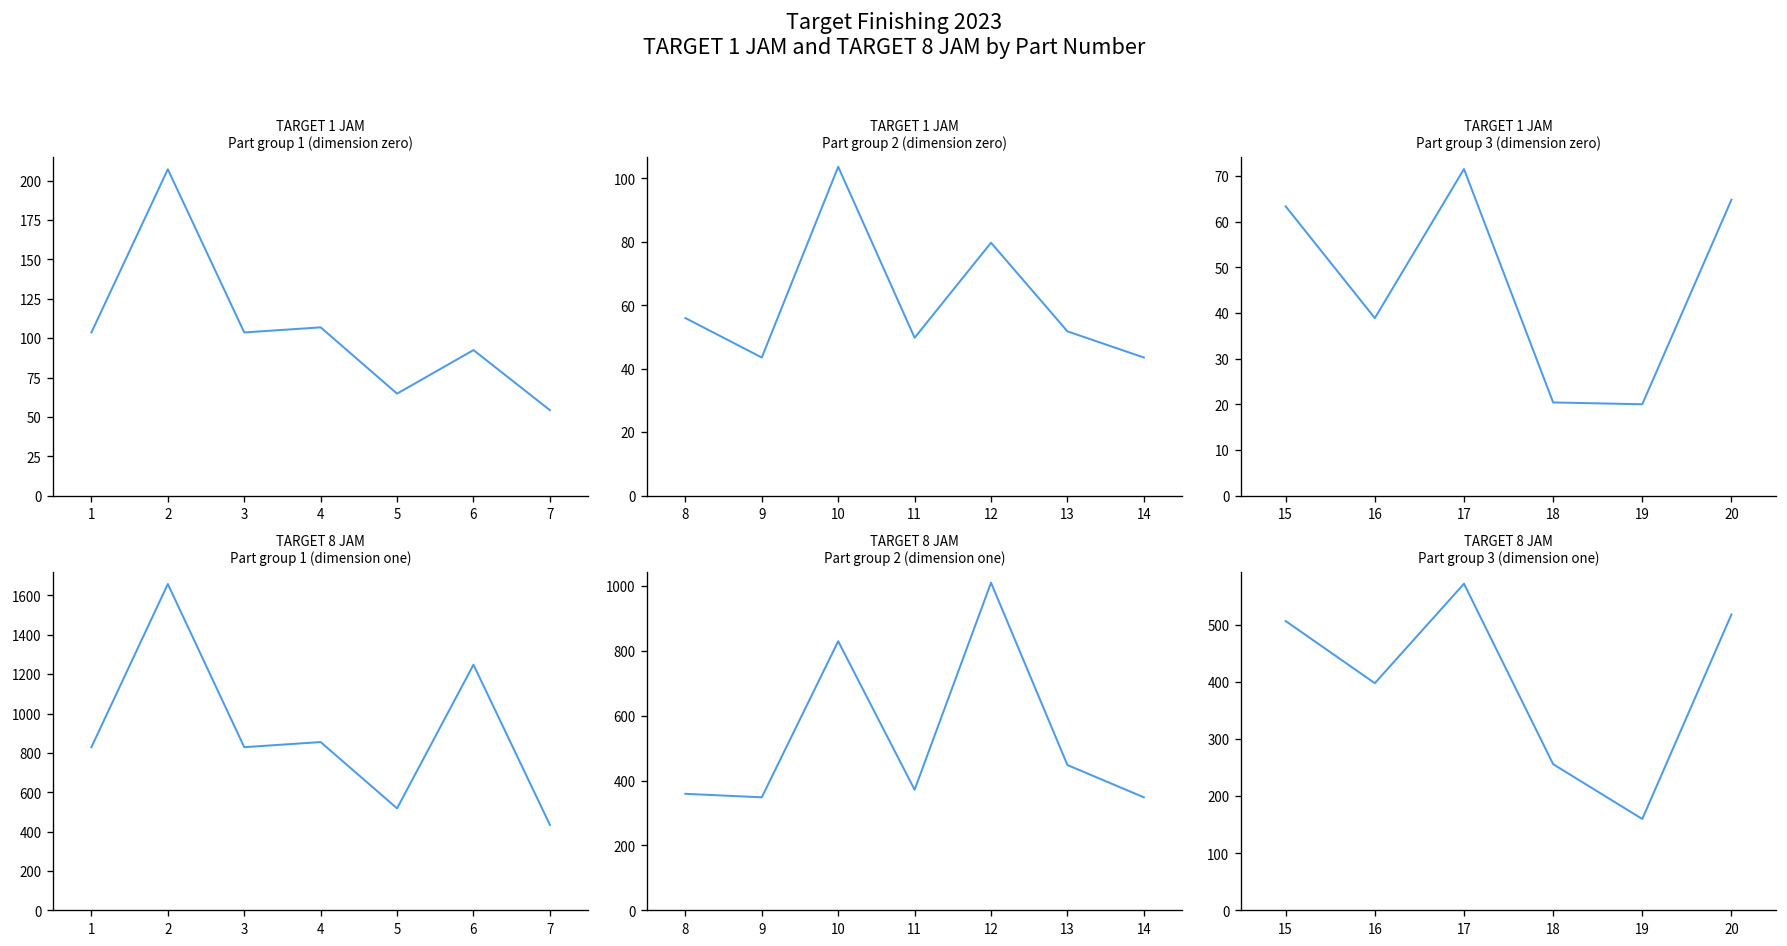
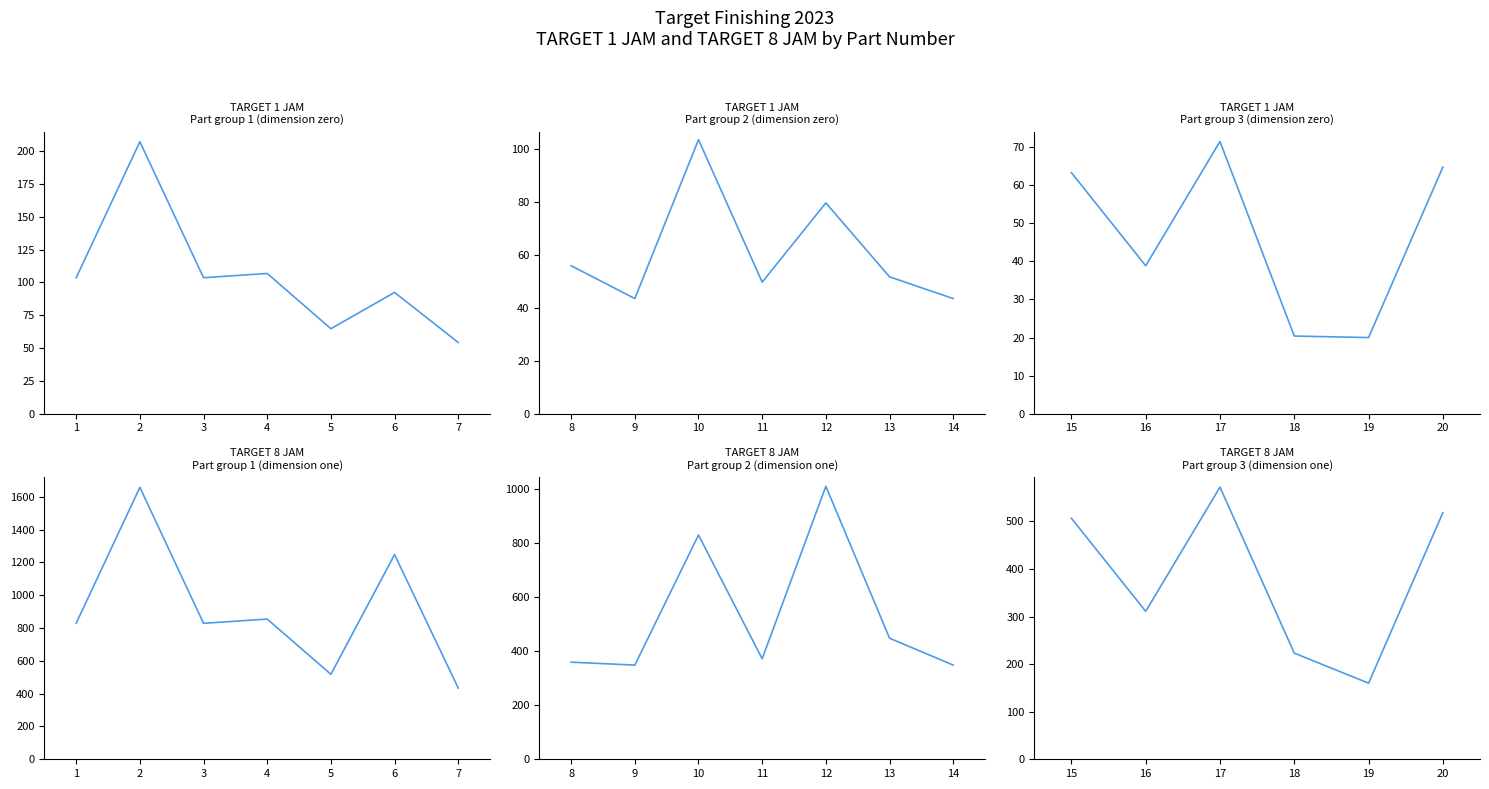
  {
    "TARGET 1 JAM Part group 1 (dimension zero)": {
      "1": 104,
      "2": 207,
      "3": 104,
      "4": 107,
      "5": 65,
      "6": 92,
      "7": 54
    },
    "TARGET 1 JAM Part group 2 (dimension zero)": {
      "8": 56,
      "9": 44,
      "10": 104,
      "11": 50,
      "12": 80,
      "13": 52,
      "14": 44
    },
    "TARGET 1 JAM Part group 3 (dimension zero)": {
      "15": 63,
      "16": 39,
      "17": 72,
      "18": 20,
      "19": 20,
      "20": 65
    },
    "TARGET 8 JAM Part group 1 (dimension one)": {
      "1": 830,
      "2": 1660,
      "3": 830,
      "4": 860,
      "5": 520,
      "6": 1250,
      "7": 430
    },
    "TARGET 8 JAM Part group 2 (dimension one)": {
      "8": 360,
      "9": 350,
      "10": 830,
      "11": 370,
      "12": 1010,
      "13": 450,
      "14": 350
    },
    "TARGET 8 JAM Part group 3 (dimension one)": {
      "15": 510,
-     "16": 400,
+     "16": 310,
      "17": 570,
-     "18": 260,
+     "18": 220,
      "19": 160,
      "20": 520
    }
  }
